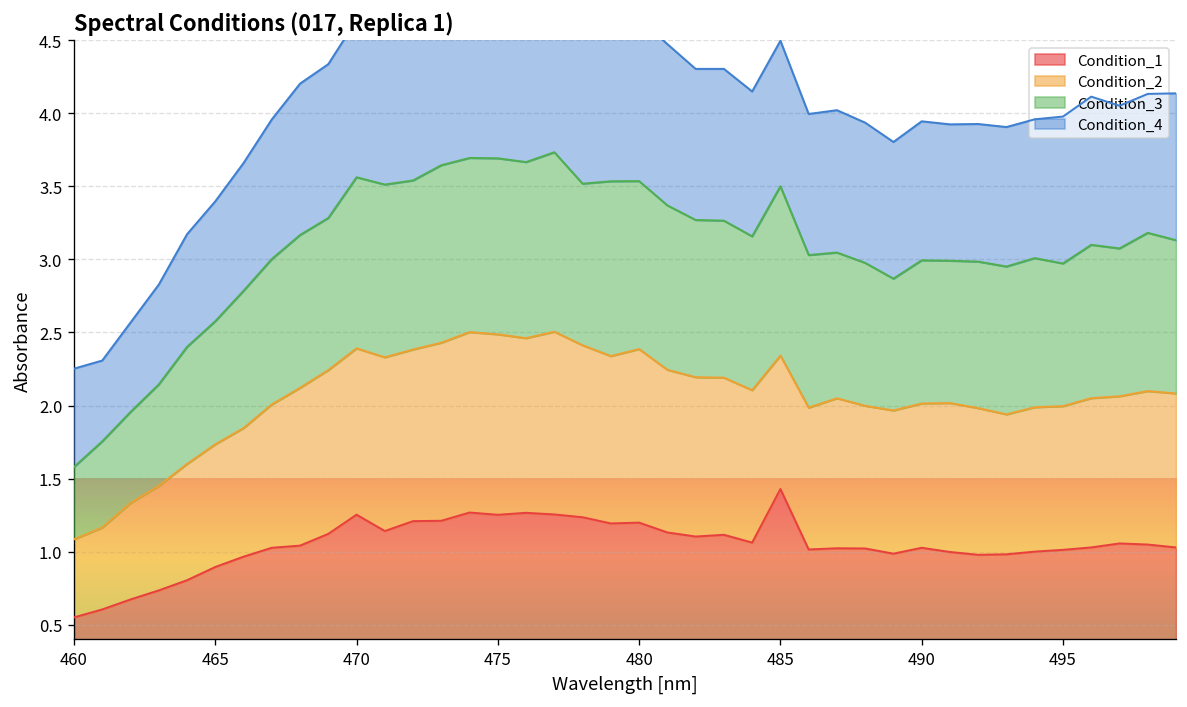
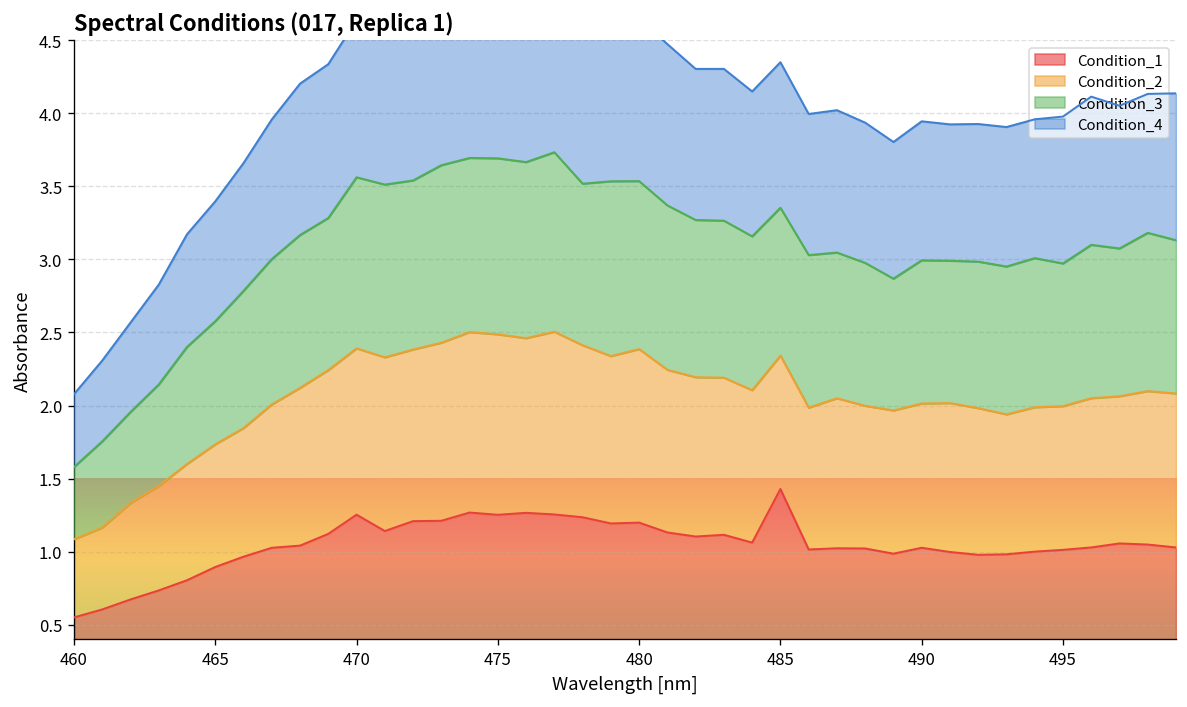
  {
    "Condition_1": {
      "460": 0.55,
      "465": 0.90,
      "470": 1.25,
      "475": 1.25,
      "480": 1.20,
      "485": 1.43,
      "490": 1.03,
      "495": 1.01
    },
    "Condition_2": {
      "460": 0.53,
      "465": 0.84,
      "470": 1.14,
      "475": 1.23,
      "480": 1.19,
      "485": 0.91,
      "490": 0.99,
      "495": 0.98
    },
    "Condition_3": {
      "460": 0.49,
      "465": 0.84,
      "470": 1.17,
      "475": 1.20,
      "480": 1.15,
-     "485": 1.16,
+     "485": 1.01,
      "490": 0.98,
      "495": 0.98
    },
    "Condition_4": {
-     "460": 0.67,
+     "460": 0.50,
      "465": 0.82,
      "485": 1.00,
      "490": 0.95
    }
  }
